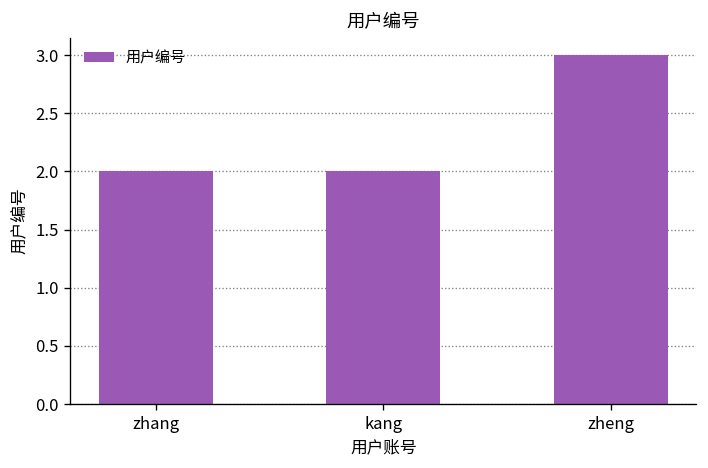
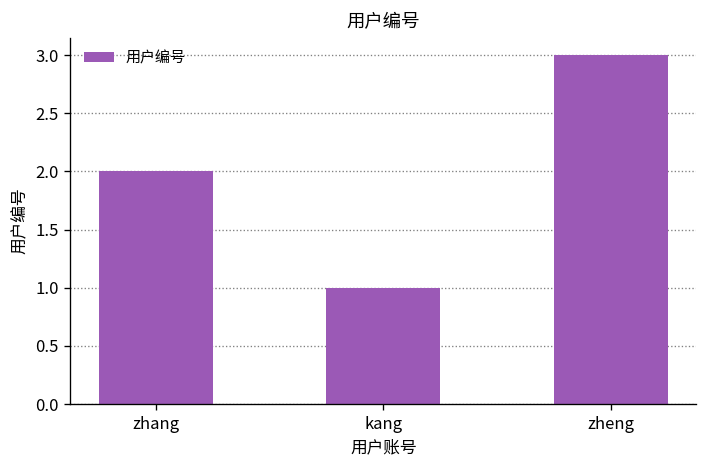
  {
    "zhang": 2,
-   "kang": 2,
+   "kang": 1,
    "zheng": 3
  }
